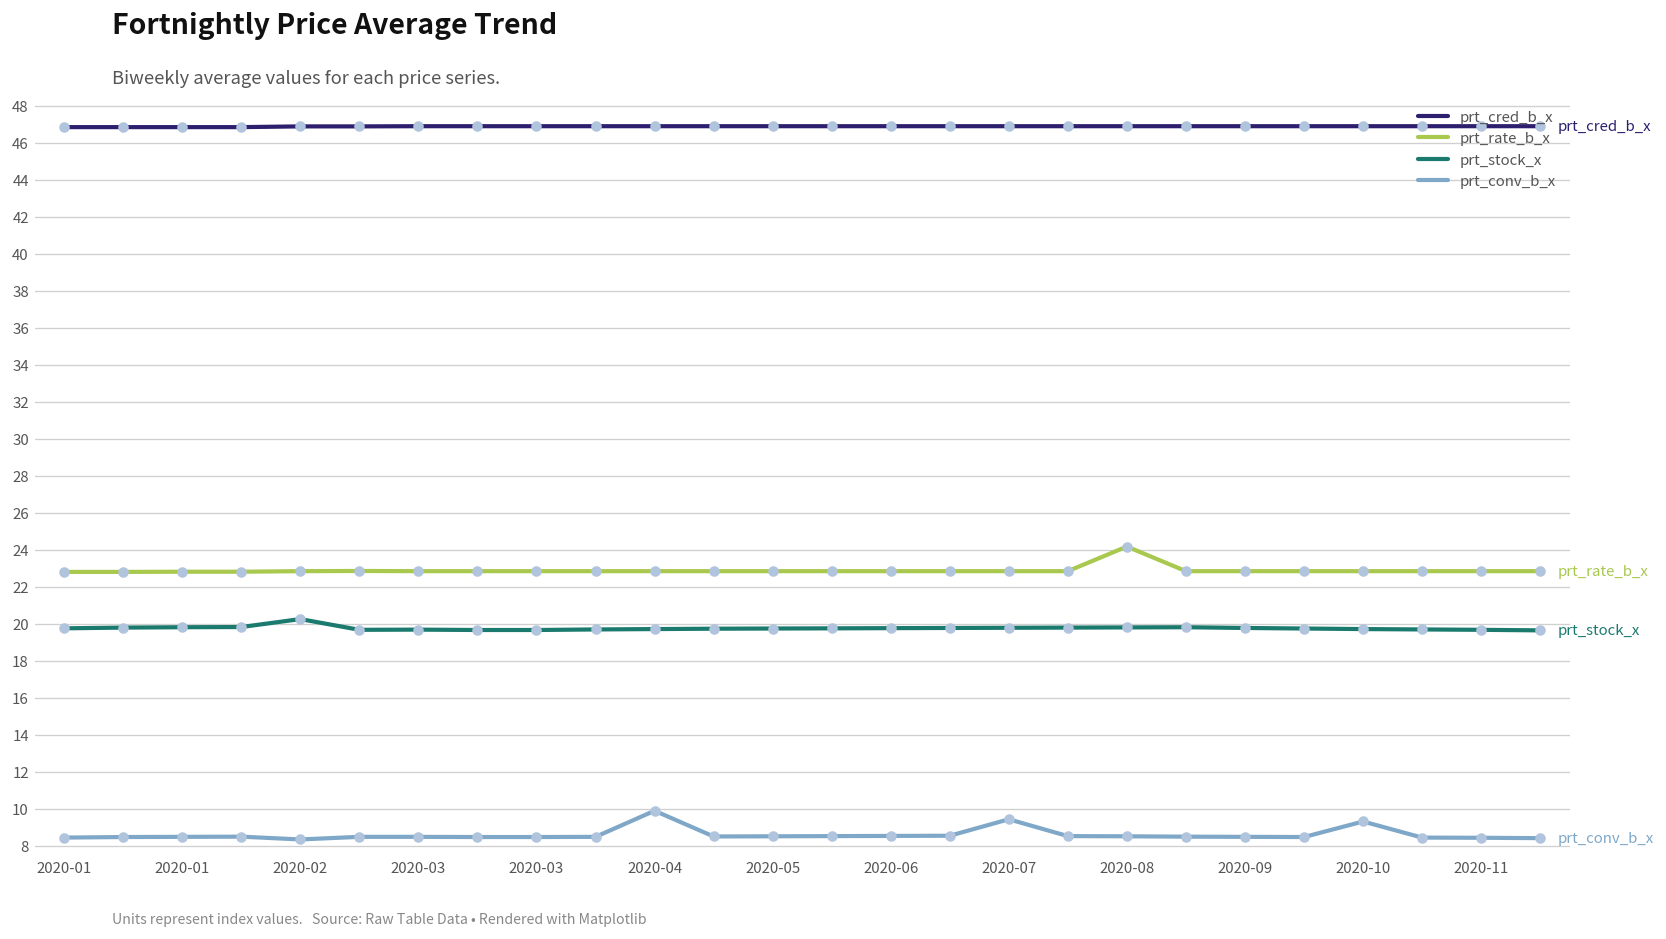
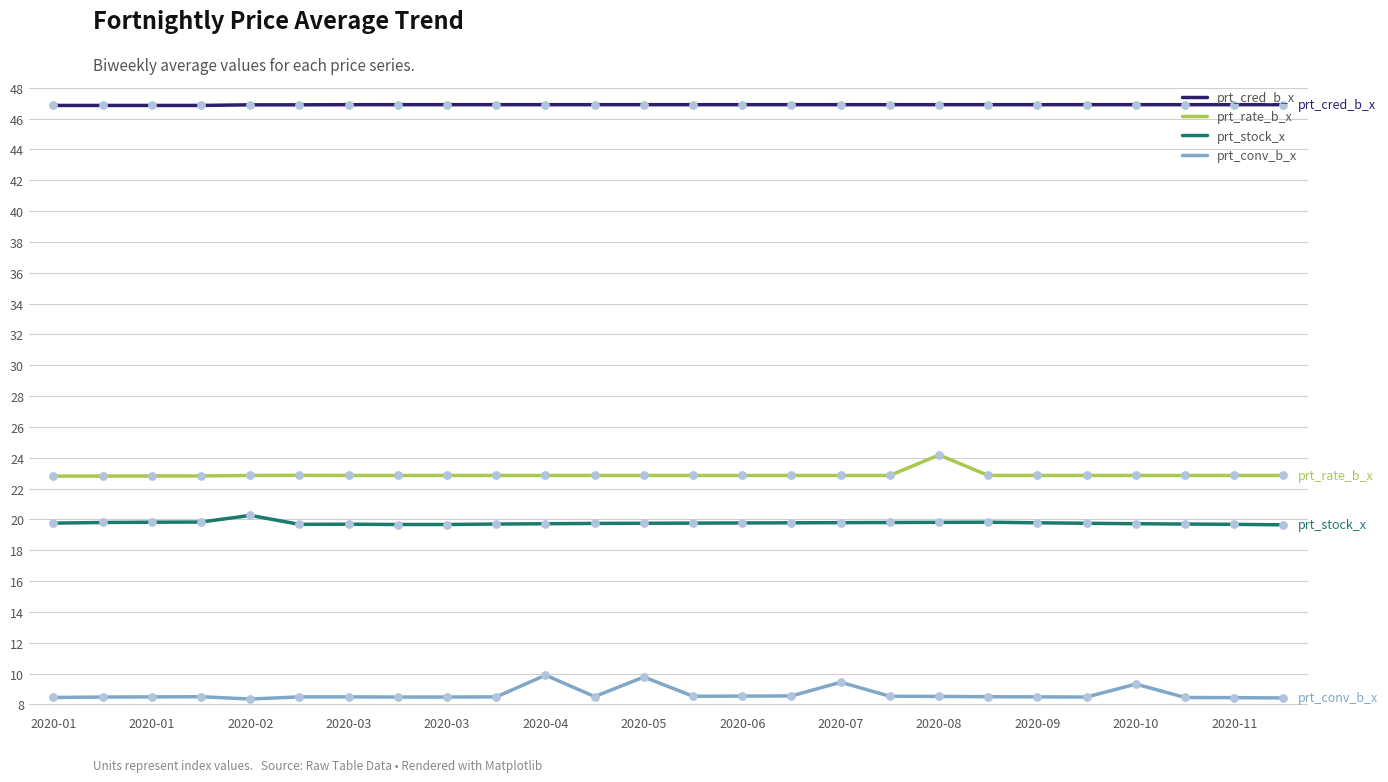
  {
    "prt_cred_b_x": {
      "2020-02": 46.9,
      "2020-04": 46.9,
      "2020-05": 46.9,
      "2020-06": 46.9,
      "2020-07": 46.9,
      "2020-08": 46.9,
      "2020-09": 46.9,
      "2020-10": 46.9,
      "2020-11": 46.9
    },
    "prt_rate_b_x": {
      "2020-02": 22.9,
      "2020-04": 22.9,
      "2020-05": 22.9,
      "2020-06": 22.9,
      "2020-07": 22.9,
      "2020-08": 24.2,
      "2020-09": 22.9,
      "2020-10": 22.9,
      "2020-11": 22.9
    },
    "prt_stock_x": {
      "2020-02": 20.3,
      "2020-04": 19.7,
      "2020-05": 19.8,
      "2020-06": 19.8,
      "2020-07": 19.8,
      "2020-08": 19.8,
      "2020-09": 19.8,
      "2020-10": 19.7,
      "2020-11": 19.7
    },
    "prt_conv_b_x": {
      "2020-02": 8.4,
      "2020-04": 9.9,
-     "2020-05": 8.5,
+     "2020-05": 9.8,
      "2020-06": 8.5,
      "2020-07": 9.4,
      "2020-08": 8.5,
      "2020-09": 8.5,
      "2020-10": 9.3,
      "2020-11": 8.4
    }
  }
